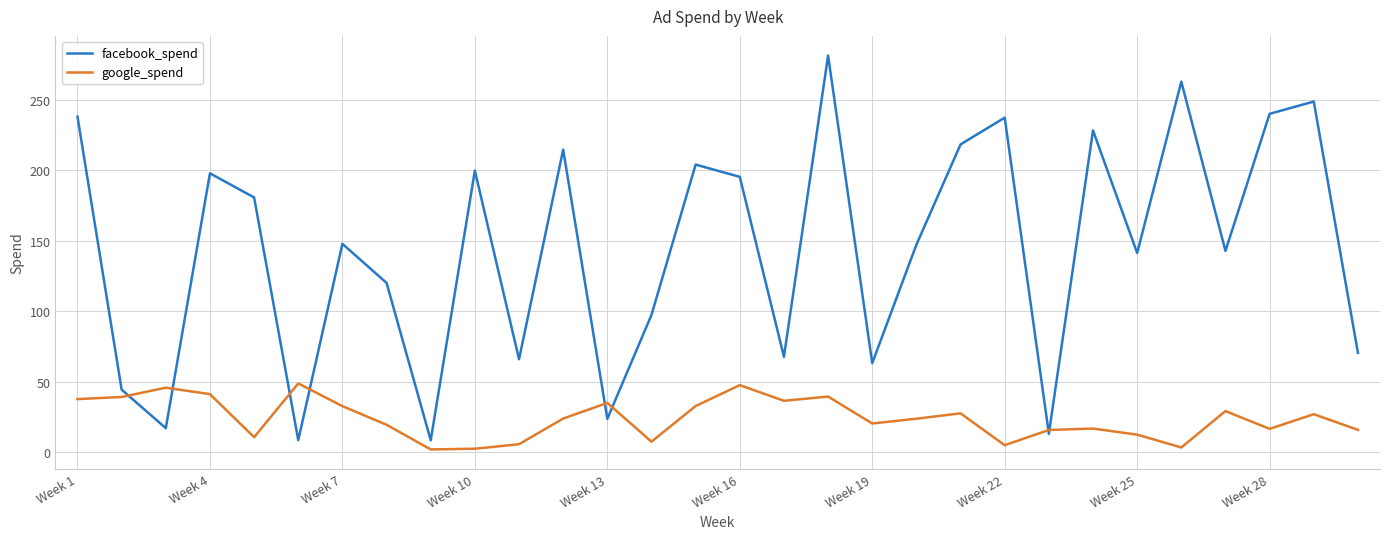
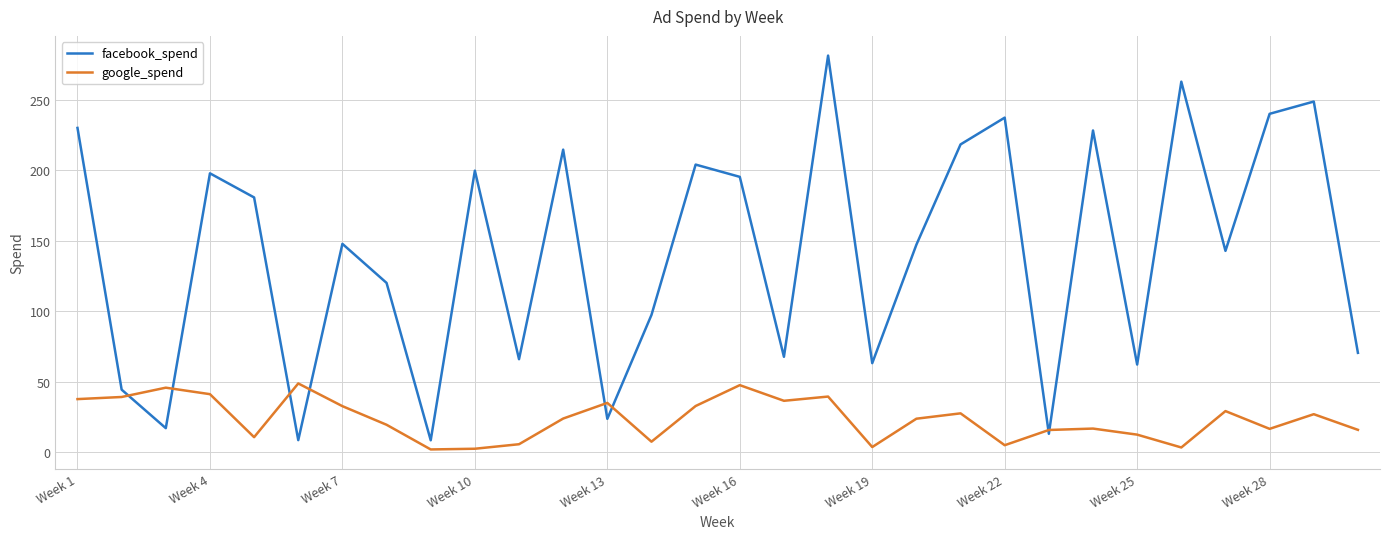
  {
    "facebook_spend": {
-     "Week 1": 238,
+     "Week 1": 230,
      "Week 4": 198,
      "Week 7": 148,
      "Week 10": 200,
      "Week 13": 24,
      "Week 16": 195,
      "Week 19": 63,
      "Week 22": 237,
-     "Week 25": 141,
+     "Week 25": 62,
      "Week 28": 240
    },
    "google_spend": {
      "Week 1": 38,
      "Week 4": 41,
      "Week 7": 33,
      "Week 10": 3,
      "Week 13": 35,
      "Week 16": 48,
-     "Week 19": 21,
+     "Week 19": 4,
      "Week 22": 5,
      "Week 25": 13,
      "Week 28": 17
    }
  }
